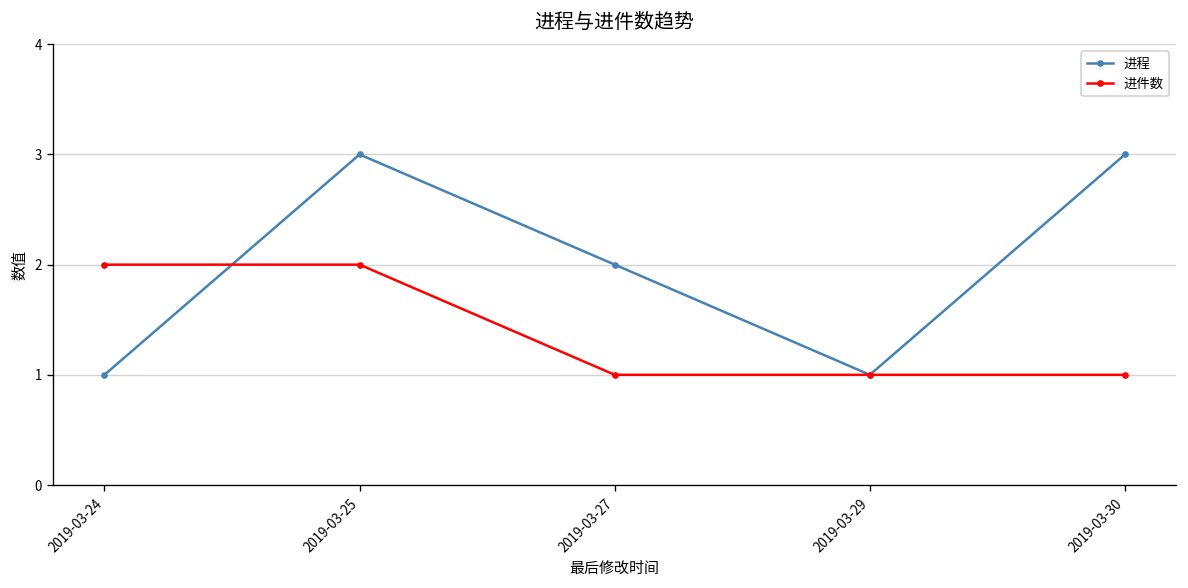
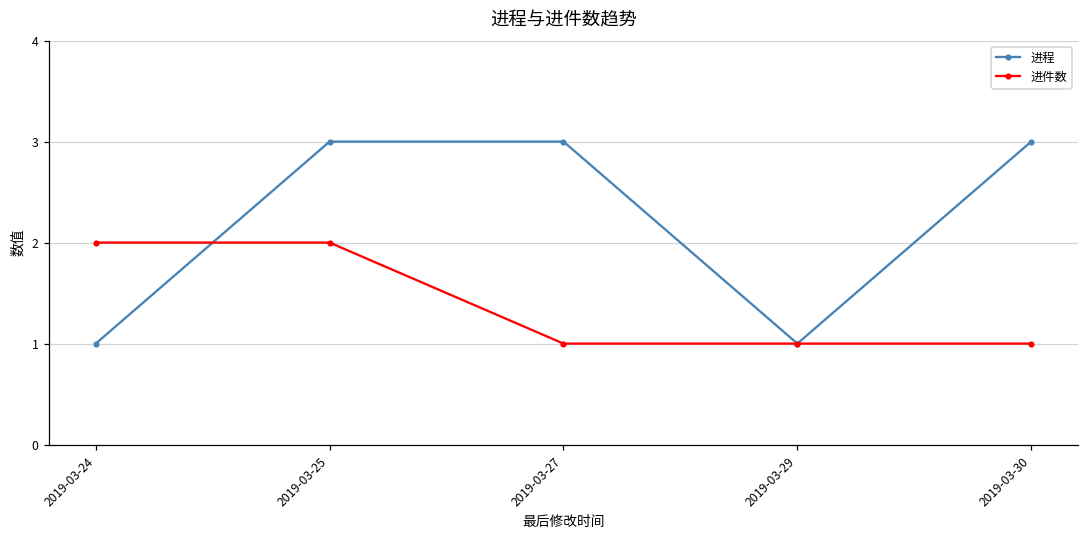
  {
    "进程": {
      "2019-03-24": 1,
      "2019-03-25": 3,
-     "2019-03-27": 2,
+     "2019-03-27": 3,
      "2019-03-30": 3
    },
    "进件数": {
      "2019-03-24": 2,
      "2019-03-25": 2,
      "2019-03-27": 1,
      "2019-03-30": 1
    }
  }
